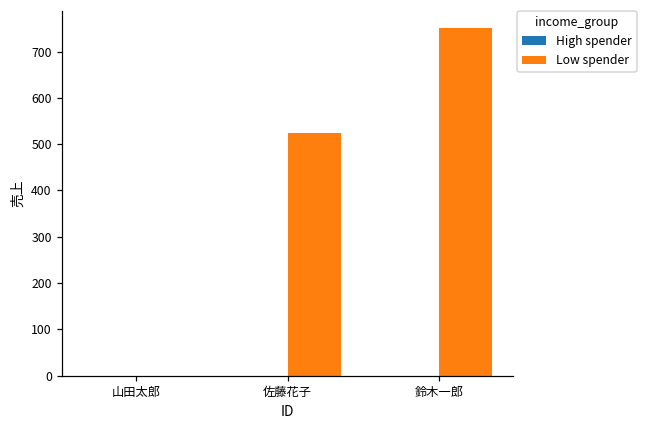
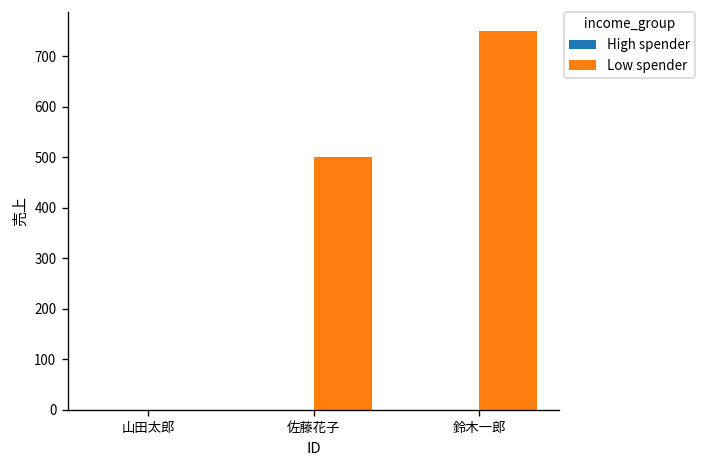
  {
    "High spender": {
      "山田太郎": 0,
      "佐藤花子": 0,
      "鈴木一郎": 0
    },
    "Low spender": {
      "山田太郎": 0,
-     "佐藤花子": 520,
+     "佐藤花子": 500,
      "鈴木一郎": 750
    }
  }
